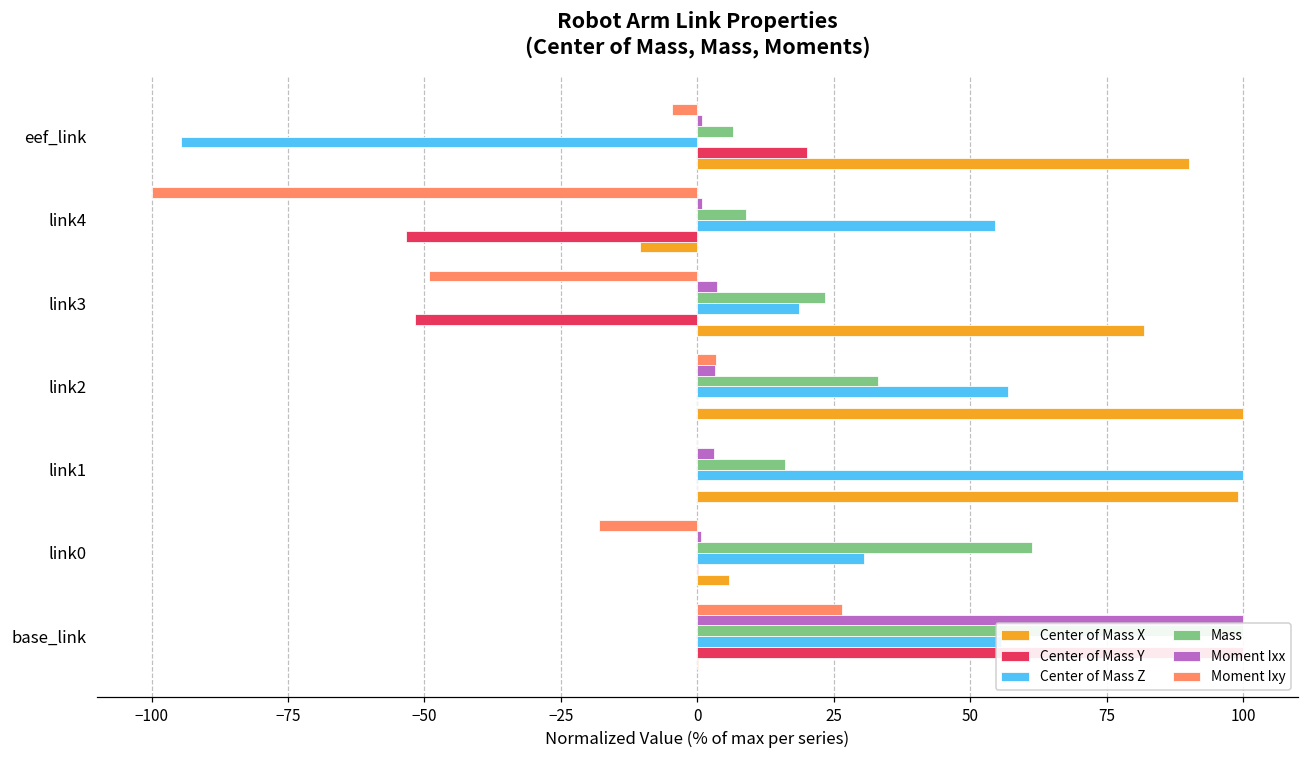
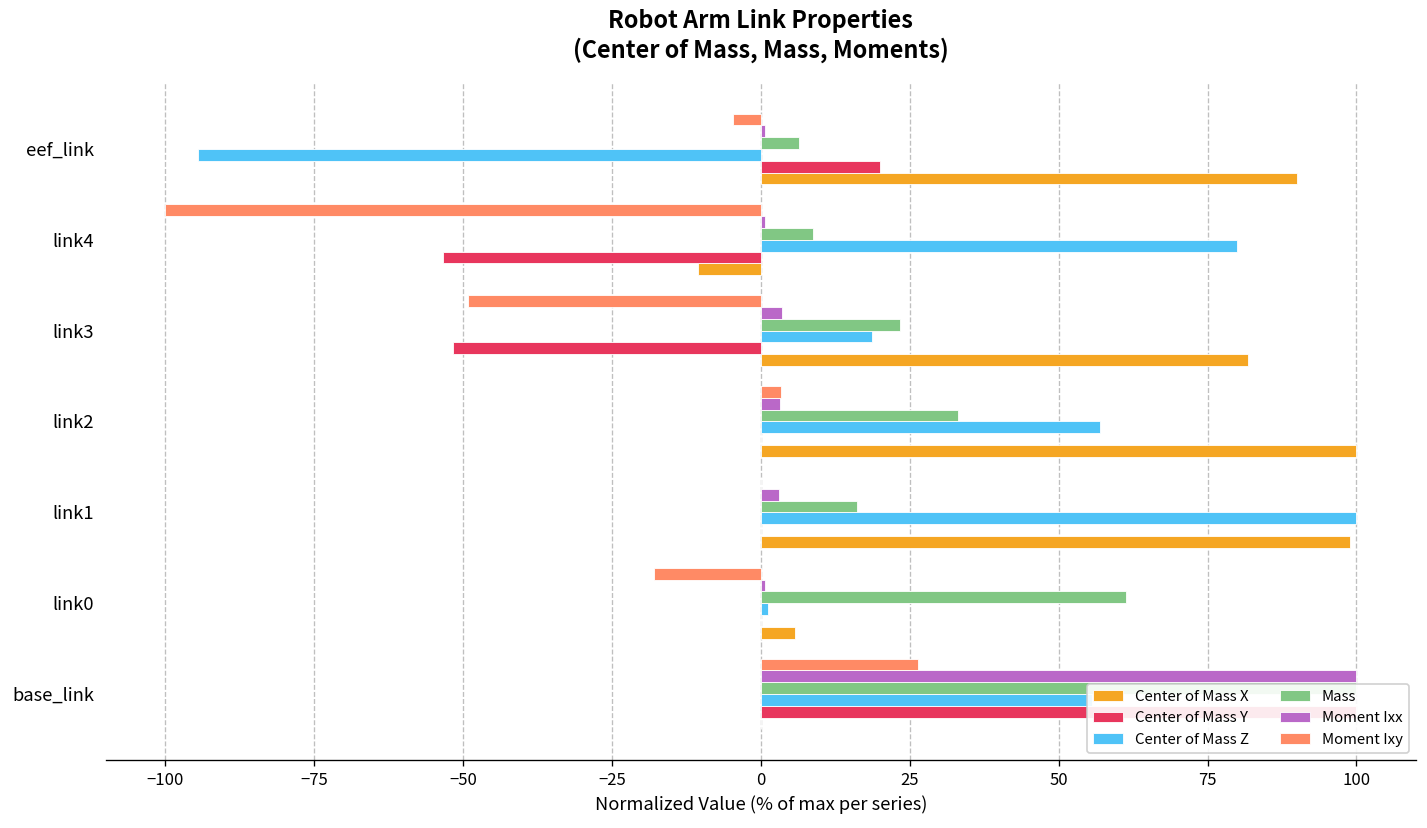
  {
    "Center of Mass X": {
      "eef_link": 90,
      "link4": -11,
      "link3": 82,
      "link2": 100,
      "link1": 99,
      "link0": 6
    },
    "Center of Mass Y": {
      "eef_link": 20,
      "link4": -53,
      "link3": -52
    },
    "Center of Mass Z": {
      "eef_link": -95,
-     "link4": 55,
+     "link4": 80,
      "link3": 19,
      "link2": 57,
      "link1": 100,
-     "link0": 31
+     "link0": 1
    },
    "Mass": {
      "eef_link": 6,
      "link4": 9,
      "link3": 23,
      "link2": 33,
      "link1": 16,
      "link0": 61
    },
    "Moment Ixx": {
      "eef_link": 1,
      "link4": 1,
      "link3": 4,
      "link2": 3,
      "link1": 3,
      "link0": 1,
      "base_link": 100
    },
    "Moment Ixy": {
      "eef_link": -5,
      "link4": -100,
      "link3": -49,
      "link2": 3,
      "link0": -18,
      "base_link": 26
    }
  }
